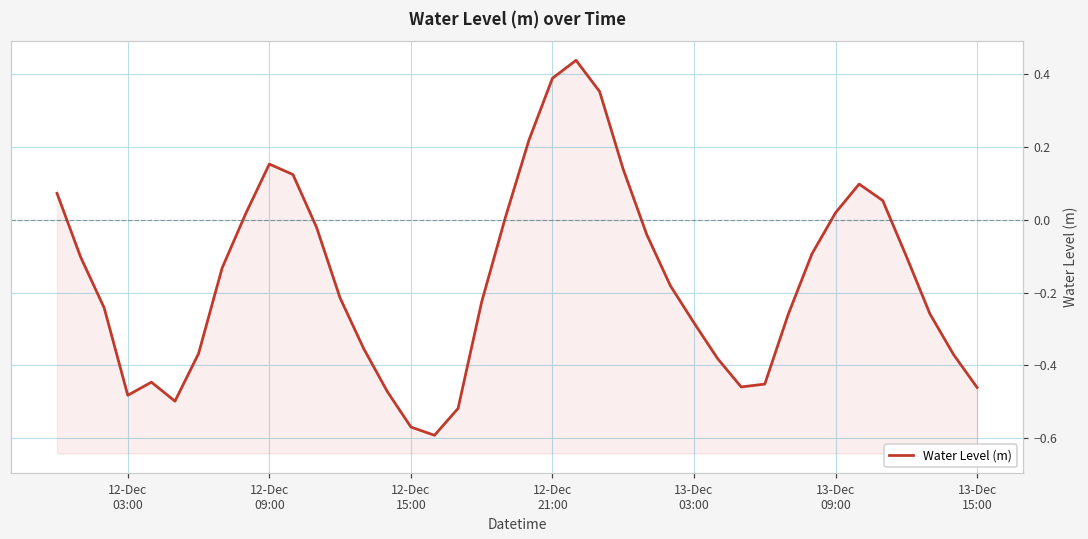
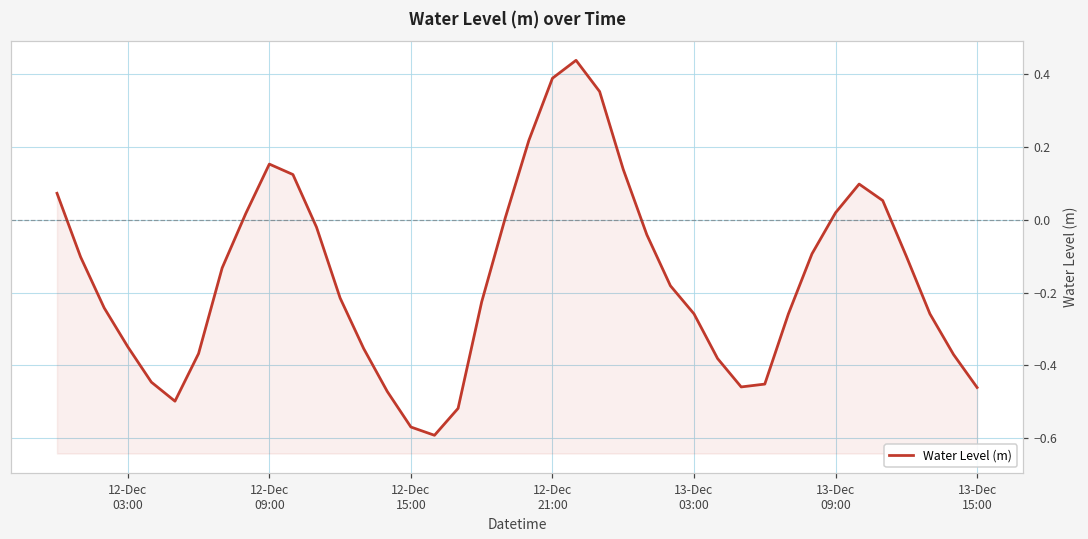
  {
-   "12-Dec 03:00": -0.48,
+   "12-Dec 03:00": -0.35,
    "12-Dec 09:00": 0.15,
    "12-Dec 15:00": -0.57,
    "12-Dec 21:00": 0.39,
-   "13-Dec 03:00": -0.28,
+   "13-Dec 03:00": -0.26,
    "13-Dec 09:00": 0.02,
    "13-Dec 15:00": -0.46
  }
